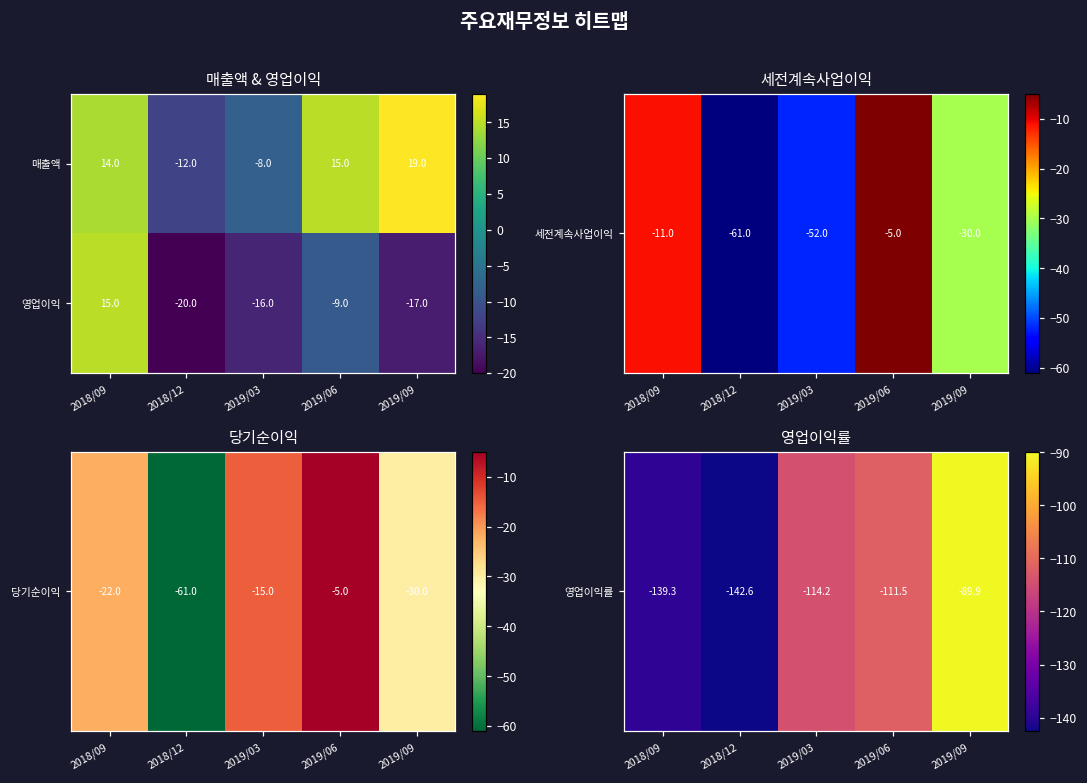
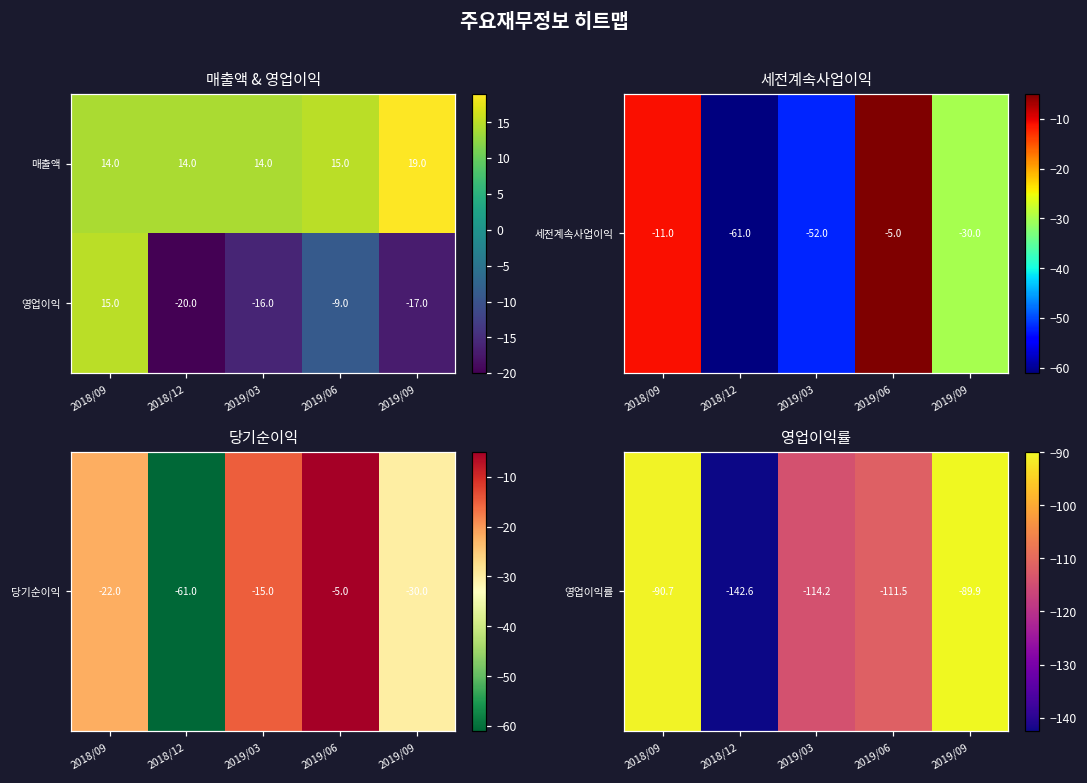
  {
    "매출액 & 영업이익": {
      "매출액": {
-       "2018/12": -12.0,
-       "2019/03": -8.0
+       "2018/12": 14.0,
+       "2019/03": 14.0
      }
    },
    "영업이익률": {
      "영업이익률": {
-       "2018/09": -139.3
+       "2018/09": -90.7
      }
    }
  }
